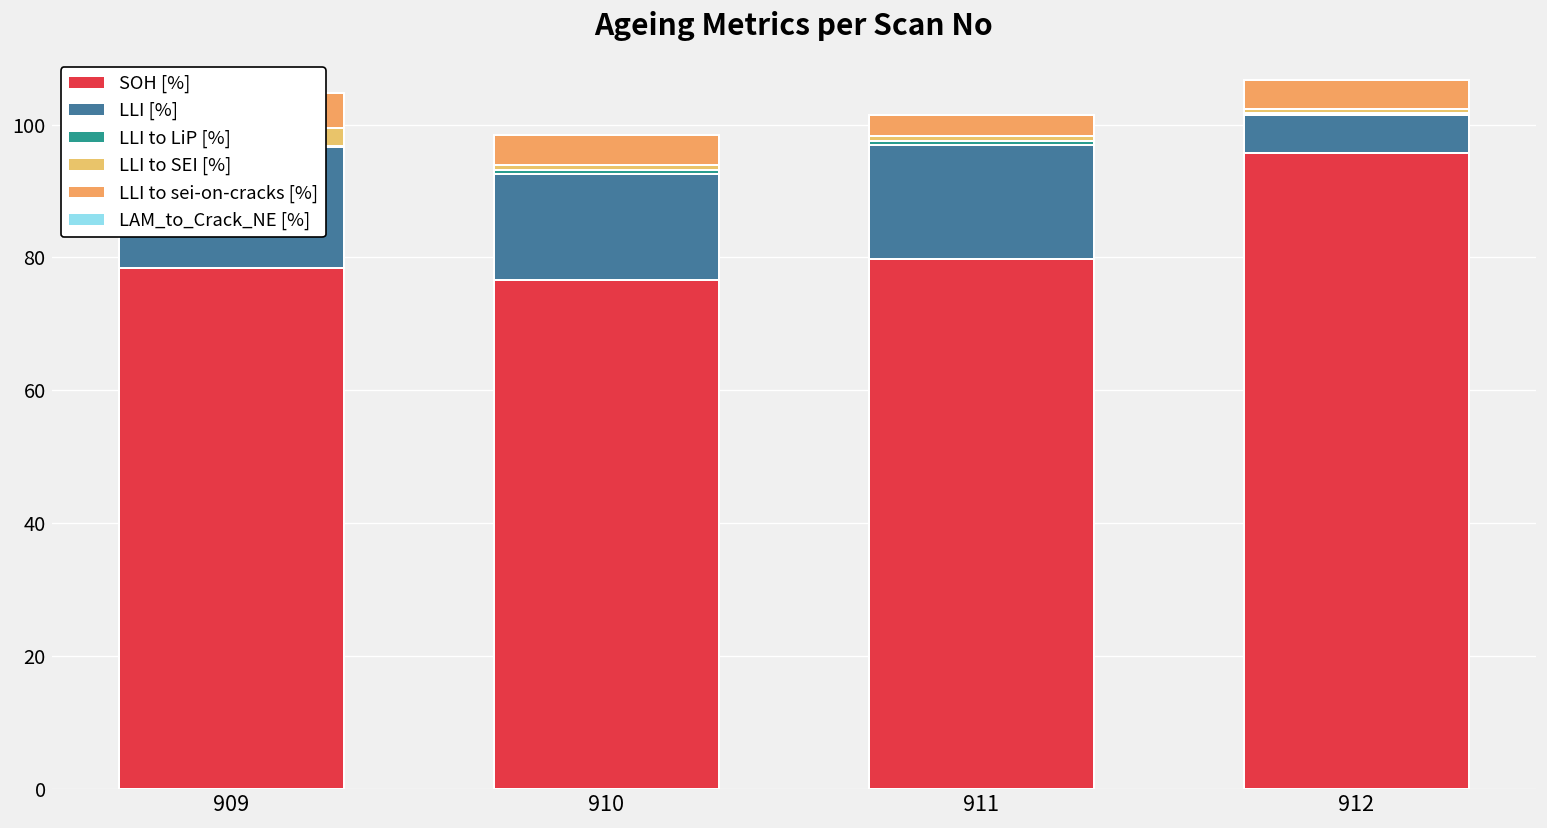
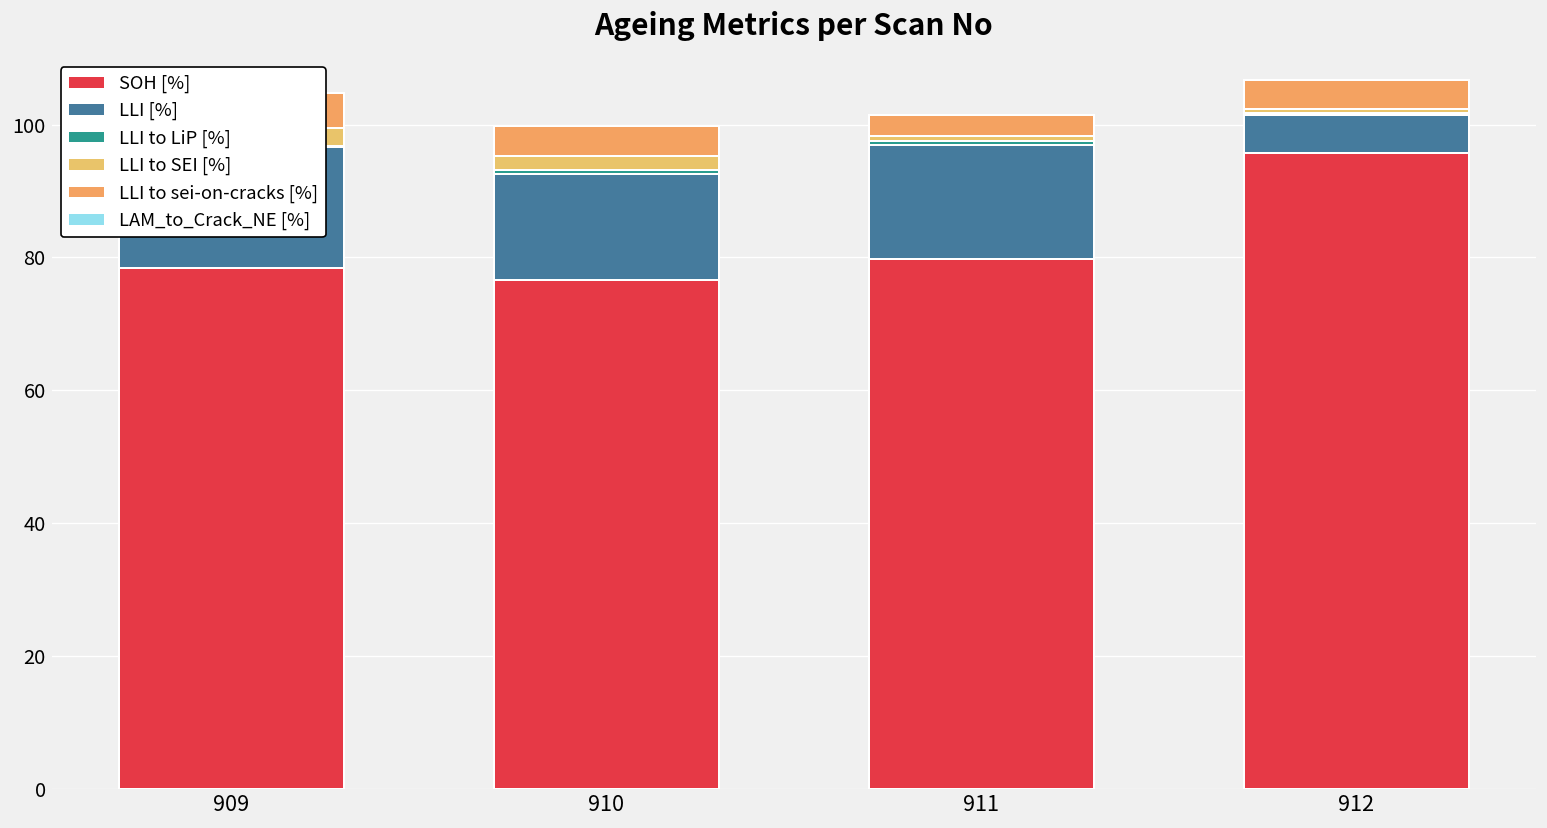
  {
    "SOH [%]": {
      "909": 78,
      "910": 77,
      "911": 80,
      "912": 96
    },
    "LLI to SEI [%]": {
-     "910": 1,
+     "910": 2,
      "911": 1,
      "912": 1
    },
    "LAM_to_Crack_NE [%]": {
      "910": 5,
      "911": 3,
      "912": 4
    }
  }
